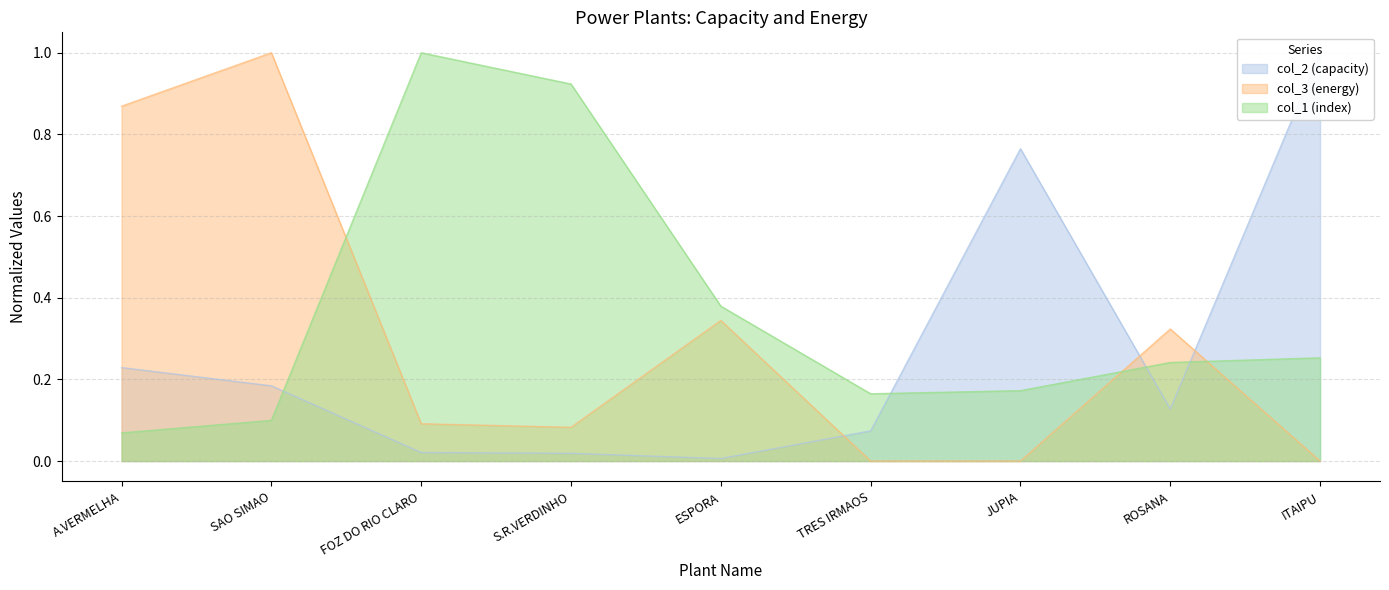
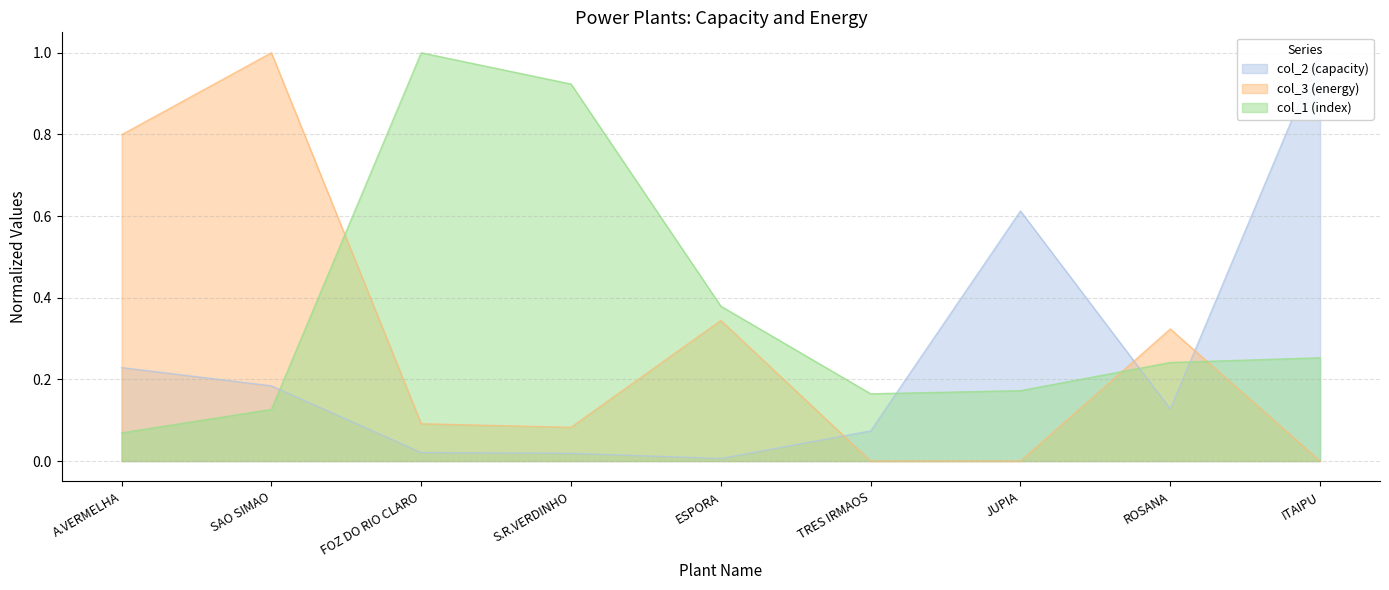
  {
    "col_2 (capacity)": {
      "A.VERMELHA": 0.23,
      "SAO SIMAO": 0.18,
      "FOZ DO RIO CLARO": 0.02,
      "S.R.VERDINHO": 0.02,
      "ESPORA": 0.01,
      "TRES IRMAOS": 0.07,
-     "JUPIA": 0.76,
+     "JUPIA": 0.61,
      "ROSANA": 0.13
    },
    "col_3 (energy)": {
-     "A.VERMELHA": 0.87,
+     "A.VERMELHA": 0.80,
      "SAO SIMAO": 1.00,
      "FOZ DO RIO CLARO": 0.09,
      "S.R.VERDINHO": 0.08,
      "ESPORA": 0.34,
      "TRES IRMAOS": 0.00,
      "JUPIA": 0.00,
      "ROSANA": 0.32,
      "ITAIPU": 0.00
    },
    "col_1 (index)": {
      "A.VERMELHA": 0.07,
-     "SAO SIMAO": 0.10,
+     "SAO SIMAO": 0.13,
      "FOZ DO RIO CLARO": 1.00,
      "S.R.VERDINHO": 0.92,
      "ESPORA": 0.38,
      "TRES IRMAOS": 0.16,
      "JUPIA": 0.17,
      "ROSANA": 0.24,
      "ITAIPU": 0.25
    }
  }
